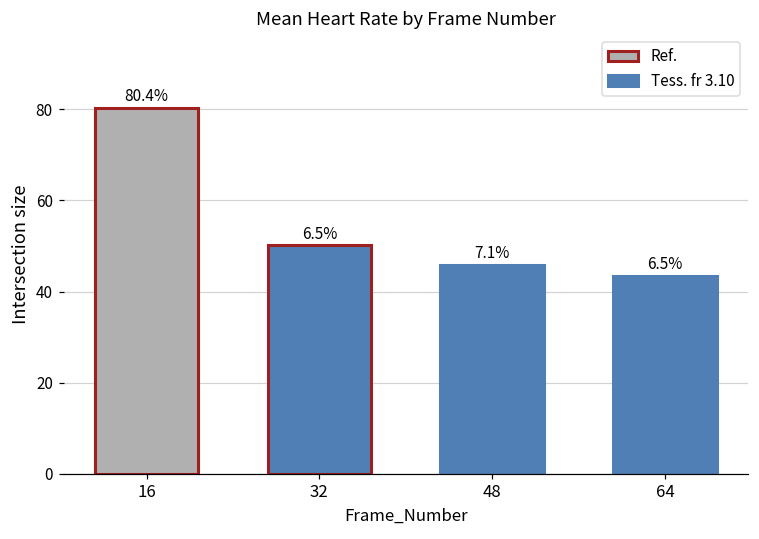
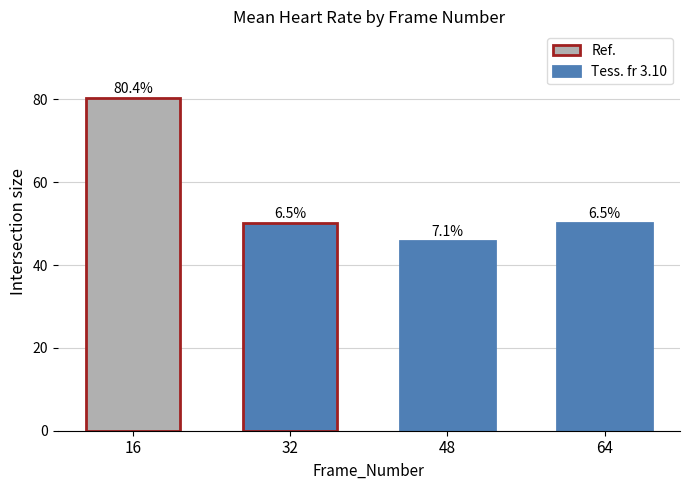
  {
-   "64": 43
+   "64": 50
  }
